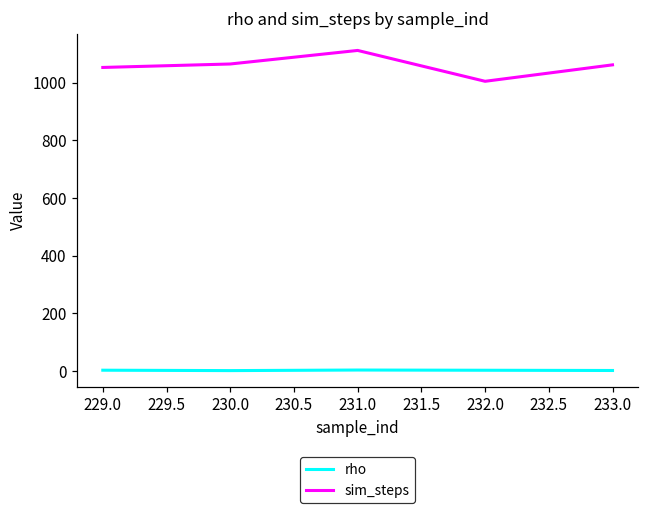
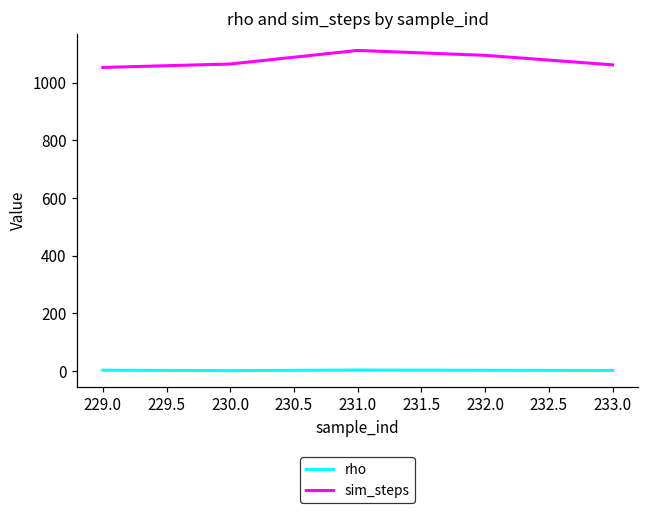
  {
    "rho": {
      "229.0": 0,
      "230.0": 0,
      "231.0": 0,
      "232.0": 0,
      "233.0": 0
    },
    "sim_steps": {
      "229.0": 1050,
      "230.0": 1070,
      "231.0": 1110,
-     "232.0": 1010,
+     "232.0": 1100,
      "233.0": 1060
    }
  }
